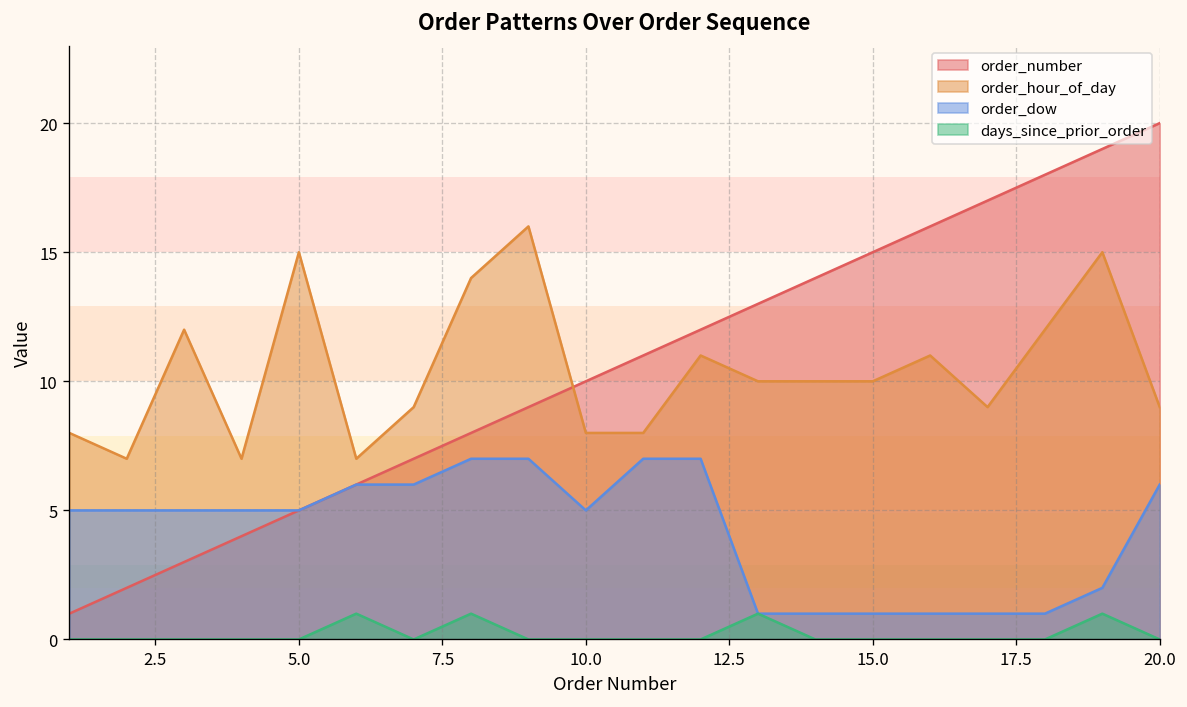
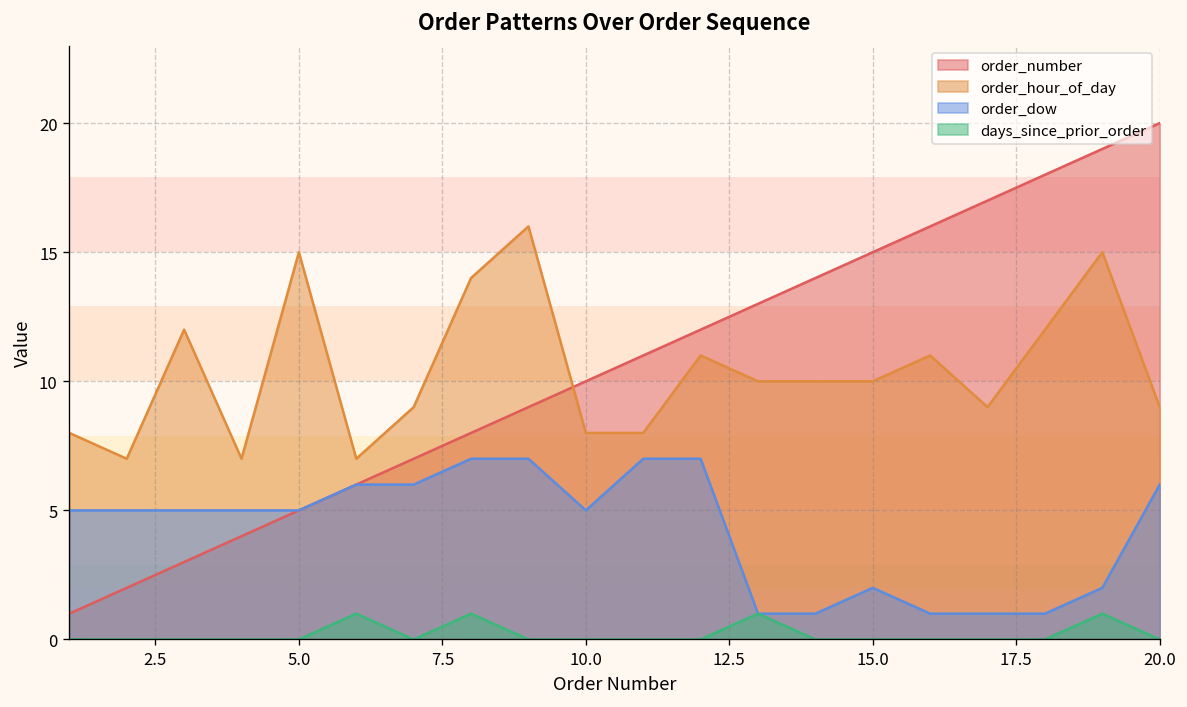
  {
    "order_dow": {
      "10.0": 5,
-     "15.0": 1,
+     "15.0": 2,
      "20.0": 6
    },
    "days_since_prior_order": {
      "5.0": 0,
      "10.0": 0,
      "15.0": 0,
      "20.0": 0
    }
  }
